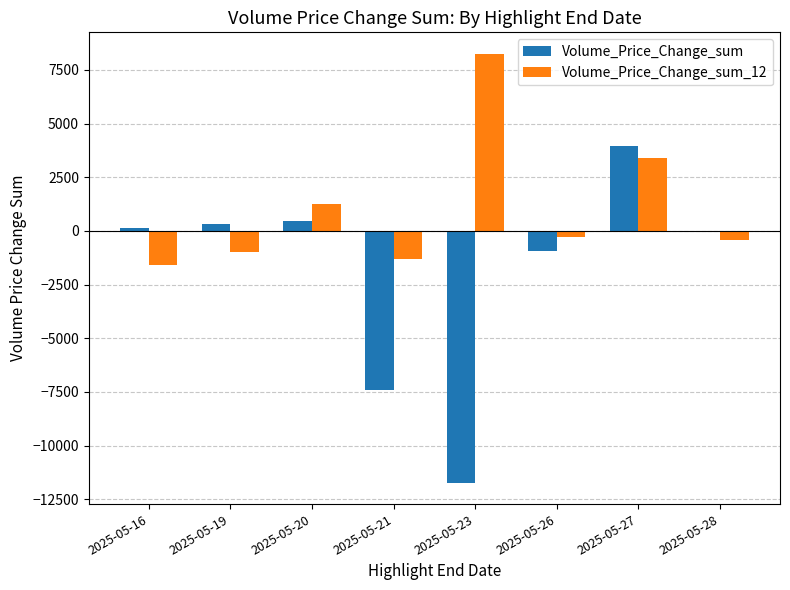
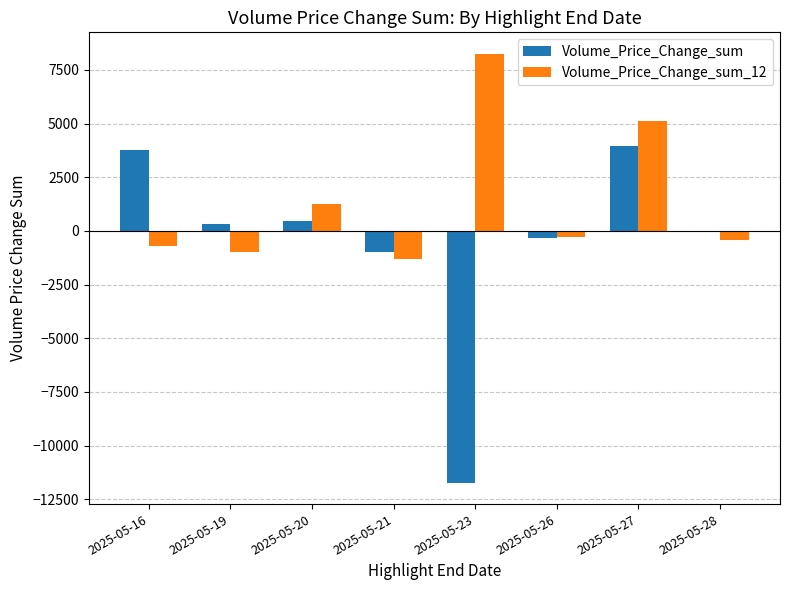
  {
    "Volume_Price_Change_sum": {
-     "2025-05-16": 100,
+     "2025-05-16": 3800,
      "2025-05-19": 300,
      "2025-05-20": 500,
-     "2025-05-21": -7400,
+     "2025-05-21": -1000,
      "2025-05-23": -11700,
-     "2025-05-26": -900,
+     "2025-05-26": -300,
      "2025-05-27": 4000
    },
    "Volume_Price_Change_sum_12": {
-     "2025-05-16": -1600,
+     "2025-05-16": -700,
      "2025-05-19": -1000,
      "2025-05-20": 1300,
      "2025-05-21": -1300,
      "2025-05-23": 8300,
      "2025-05-26": -300,
-     "2025-05-27": 3400,
+     "2025-05-27": 5100,
      "2025-05-28": -400
    }
  }
